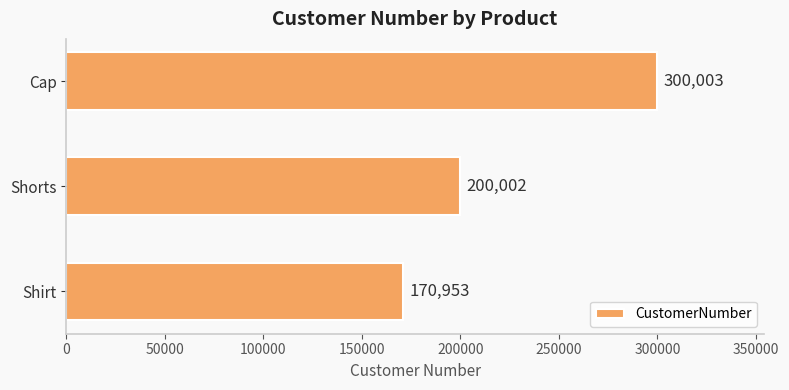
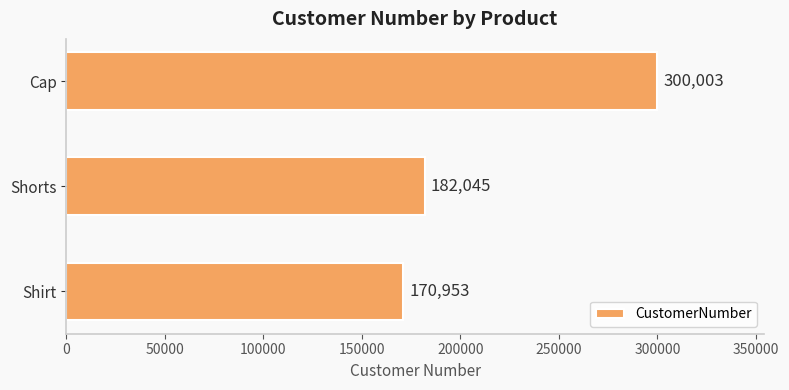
  {
    "Cap": "300,003",
-   "Shorts": "200,002",
+   "Shorts": "182,045",
    "Shirt": "170,953"
  }
